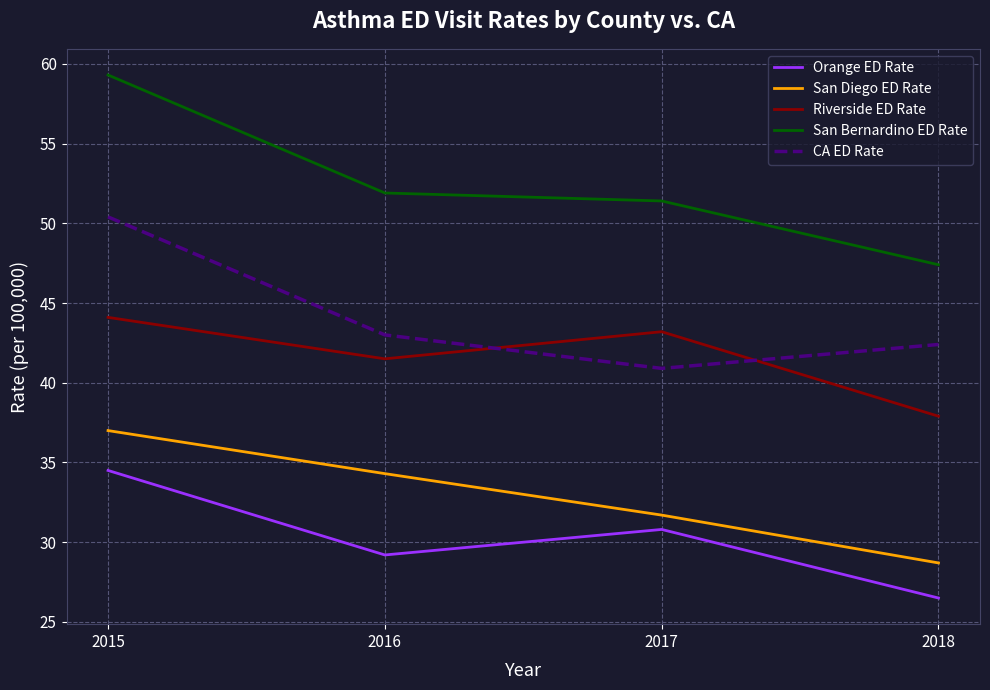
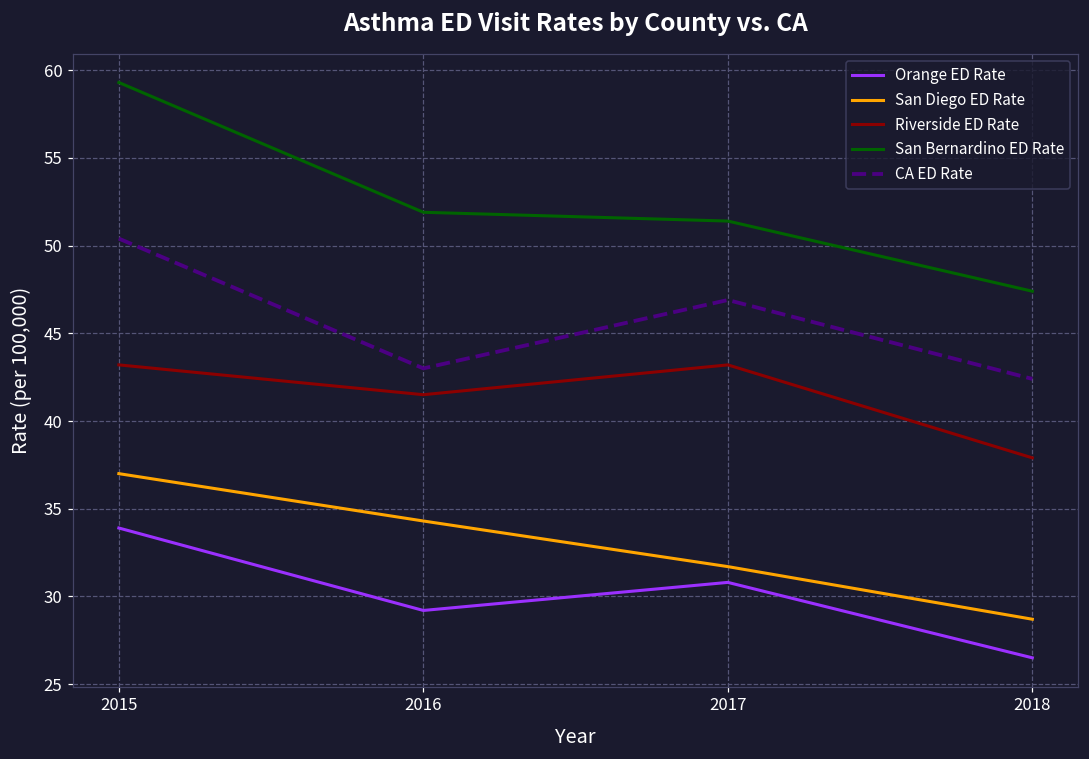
  {
    "Orange ED Rate": {
-     "2015": 34.5,
+     "2015": 33.9,
      "2016": 29.2,
      "2017": 30.8,
      "2018": 26.5
    },
    "San Diego ED Rate": {
      "2015": 37.0,
      "2016": 34.3,
      "2017": 31.7,
      "2018": 28.7
    },
    "Riverside ED Rate": {
-     "2015": 44.1,
+     "2015": 43.2,
      "2016": 41.5,
      "2017": 43.2,
      "2018": 37.9
    },
    "San Bernardino ED Rate": {
      "2015": 59.3,
      "2016": 51.9,
      "2017": 51.4,
      "2018": 47.4
    },
    "CA ED Rate": {
      "2015": 50.4,
      "2016": 43.0,
-     "2017": 40.9,
+     "2017": 46.9,
      "2018": 42.4
    }
  }
